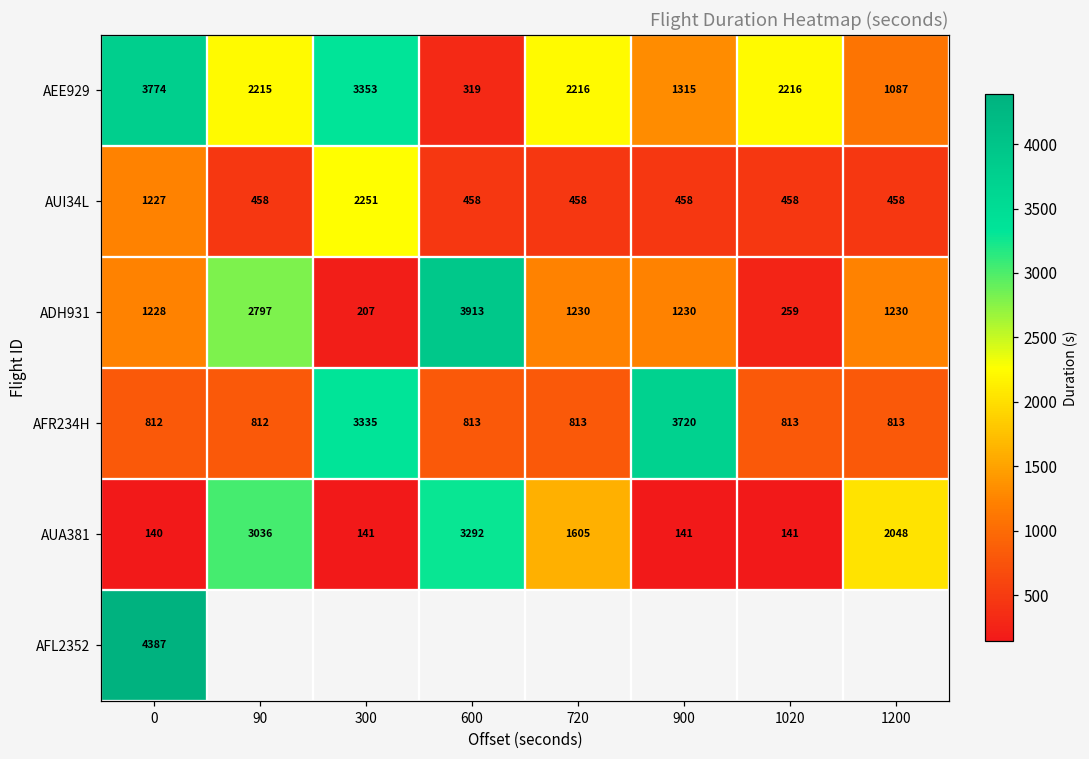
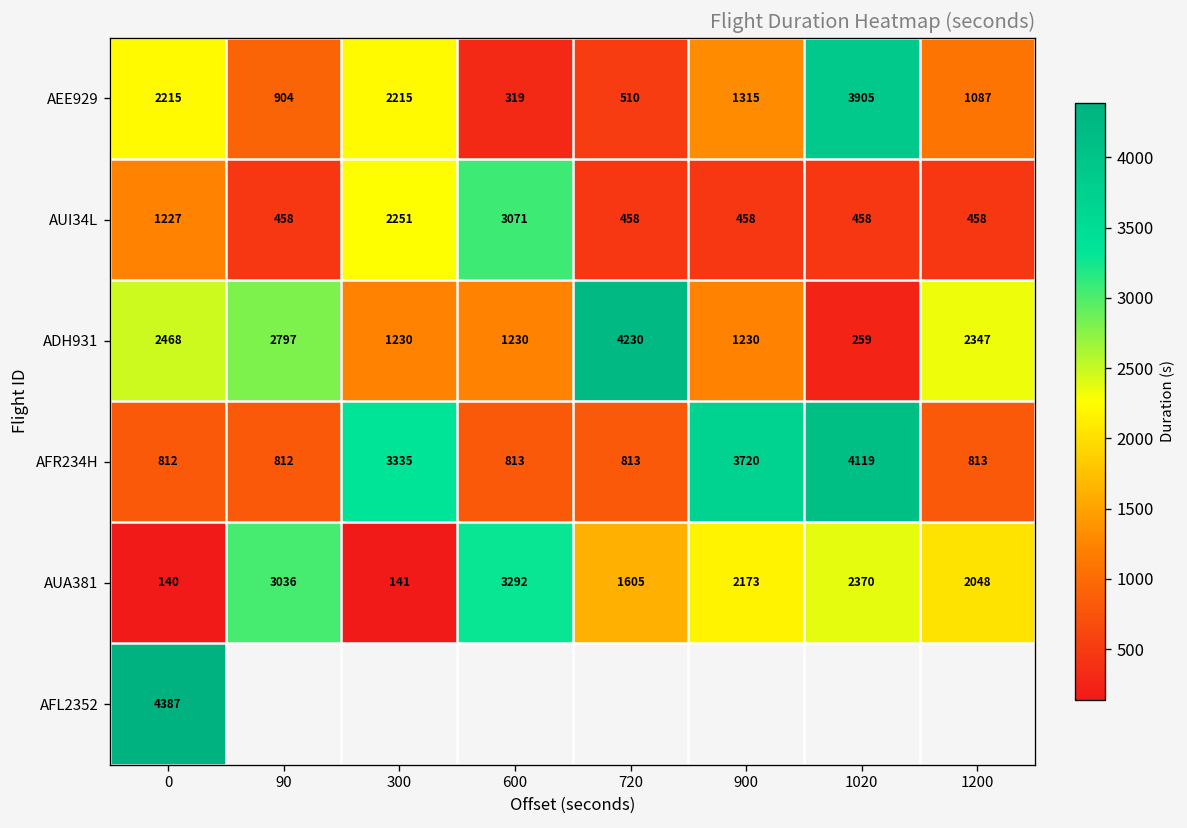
  {
    "AEE929": {
-     "0": 3774,
-     "90": 2215,
-     "300": 3353,
+     "0": 2215,
+     "90": 904,
+     "300": 2215,
      "600": 319,
-     "720": 2216,
+     "720": 510,
      "900": 1315,
-     "1020": 2216,
+     "1020": 3905,
      "1200": 1087
    },
    "AUI34L": {
      "0": 1227,
      "90": 458,
      "300": 2251,
-     "600": 458,
+     "600": 3071,
      "720": 458,
      "900": 458,
      "1020": 458,
      "1200": 458
    },
    "ADH931": {
-     "0": 1228,
+     "0": 2468,
      "90": 2797,
-     "300": 207,
-     "600": 3913,
-     "720": 1230,
+     "300": 1230,
+     "600": 1230,
+     "720": 4230,
      "900": 1230,
      "1020": 259,
-     "1200": 1230
+     "1200": 2347
    },
    "AFR234H": {
      "0": 812,
      "90": 812,
      "300": 3335,
      "600": 813,
      "720": 813,
      "900": 3720,
-     "1020": 813,
+     "1020": 4119,
      "1200": 813
    },
    "AUA381": {
      "0": 140,
      "90": 3036,
      "300": 141,
      "600": 3292,
      "720": 1605,
-     "900": 141,
-     "1020": 141,
+     "900": 2173,
+     "1020": 2370,
      "1200": 2048
    },
    "AFL2352": {
      "0": 4387
    }
  }
